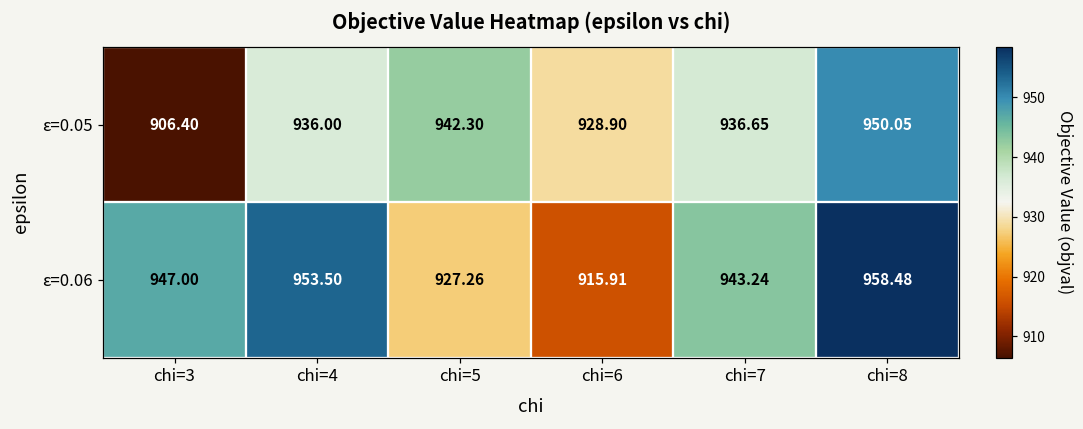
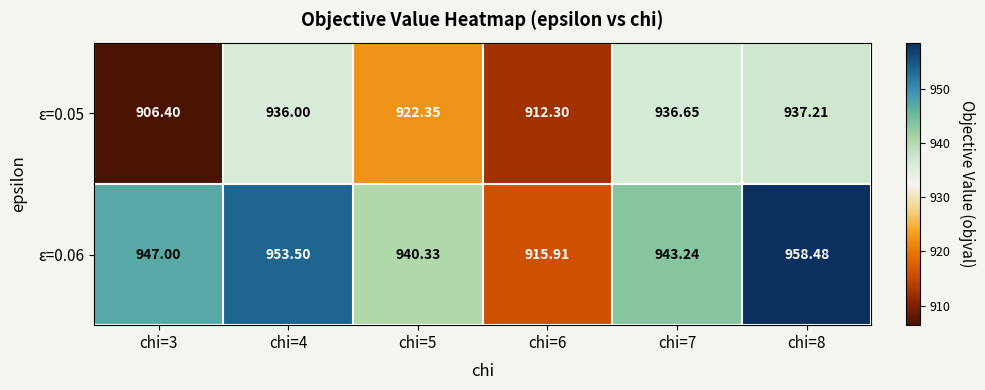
  {
    "ε=0.05": {
      "chi=3": 906.40,
      "chi=4": 936.00,
-     "chi=5": 942.30,
-     "chi=6": 928.90,
+     "chi=5": 922.35,
+     "chi=6": 912.30,
      "chi=7": 936.65,
-     "chi=8": 950.05
+     "chi=8": 937.21
    },
    "ε=0.06": {
      "chi=3": 947.00,
      "chi=4": 953.50,
-     "chi=5": 927.26,
+     "chi=5": 940.33,
      "chi=6": 915.91,
      "chi=7": 943.24,
      "chi=8": 958.48
    }
  }
